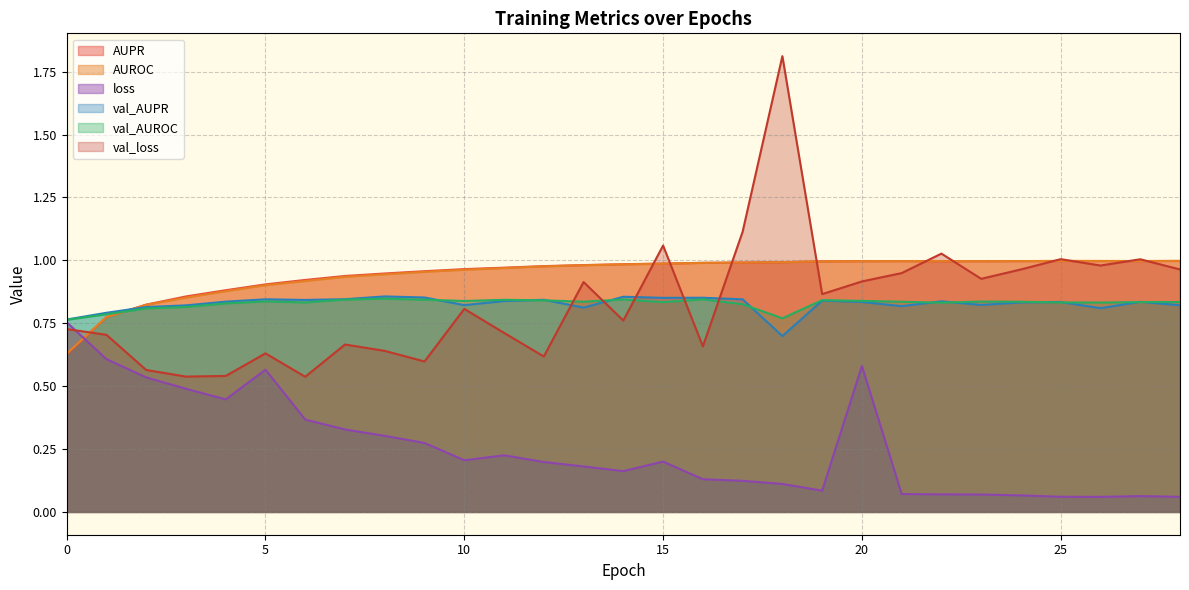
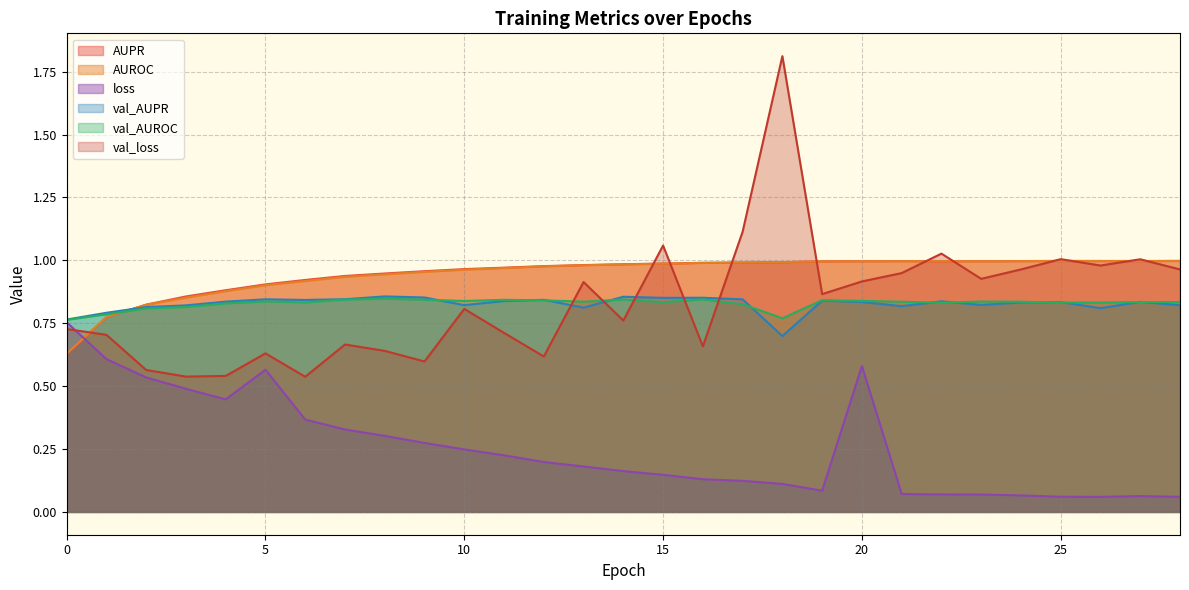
  {
    "loss": {
      "5": 0.57,
-     "10": 0.21,
-     "15": 0.20,
+     "10": 0.25,
+     "15": 0.15,
      "20": 0.58,
      "25": 0.06
    }
  }
